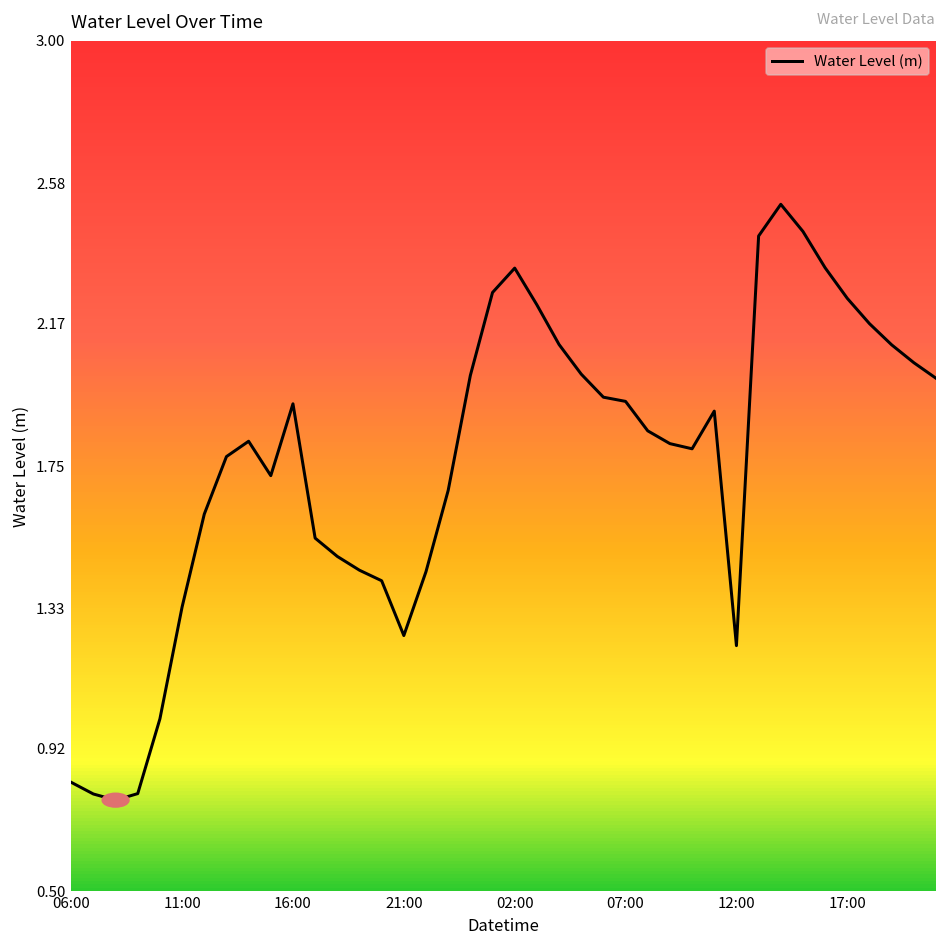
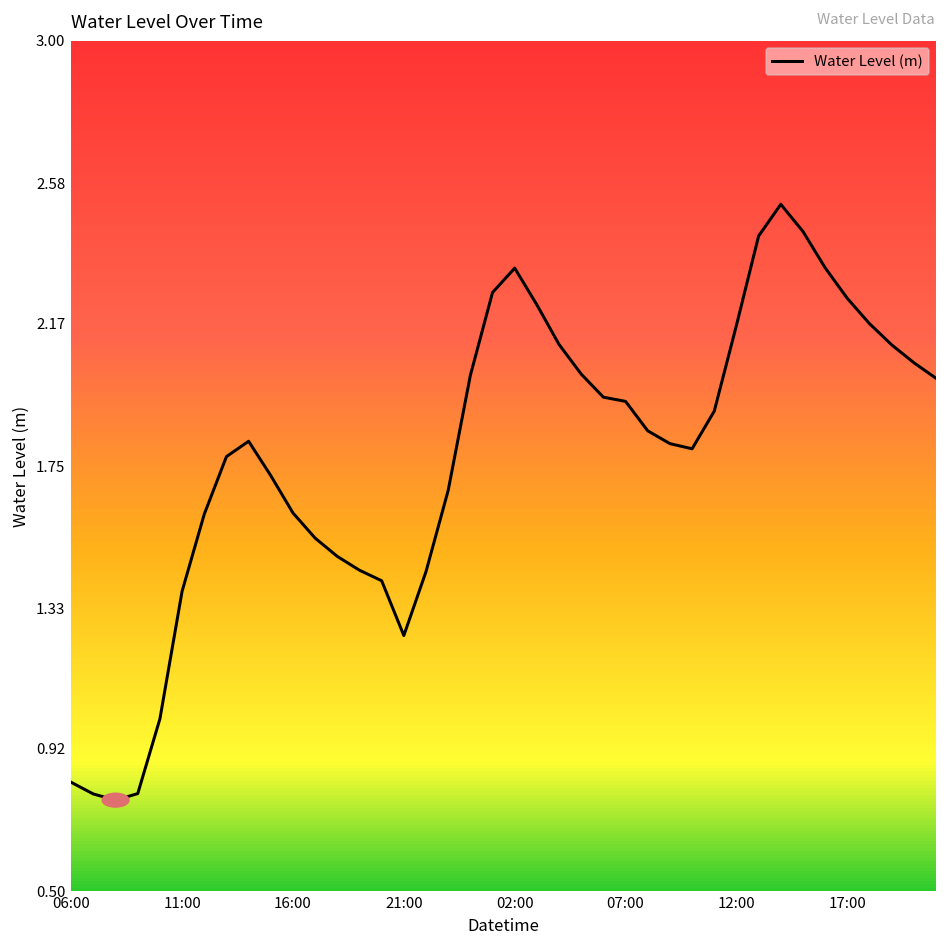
  {
    "06:00": 0.82,
-   "11:00": 1.34,
-   "16:00": 1.93,
+   "11:00": 1.38,
+   "16:00": 1.61,
    "21:00": 1.25,
    "02:00": 2.33,
    "07:00": 1.94,
-   "12:00": 1.22,
+   "12:00": 2.16,
    "17:00": 2.24
  }
